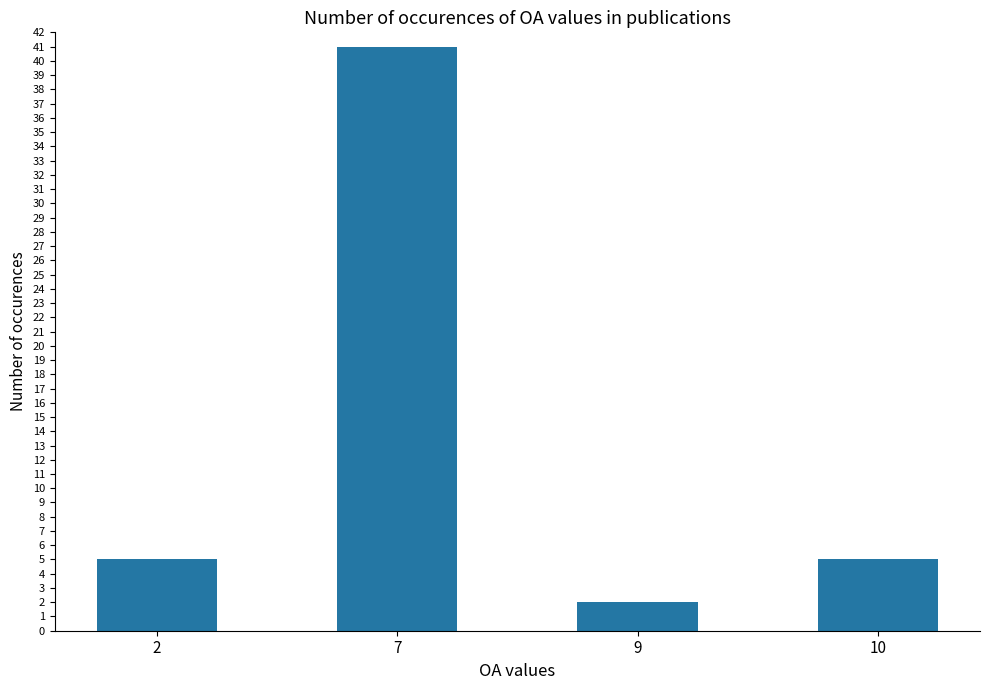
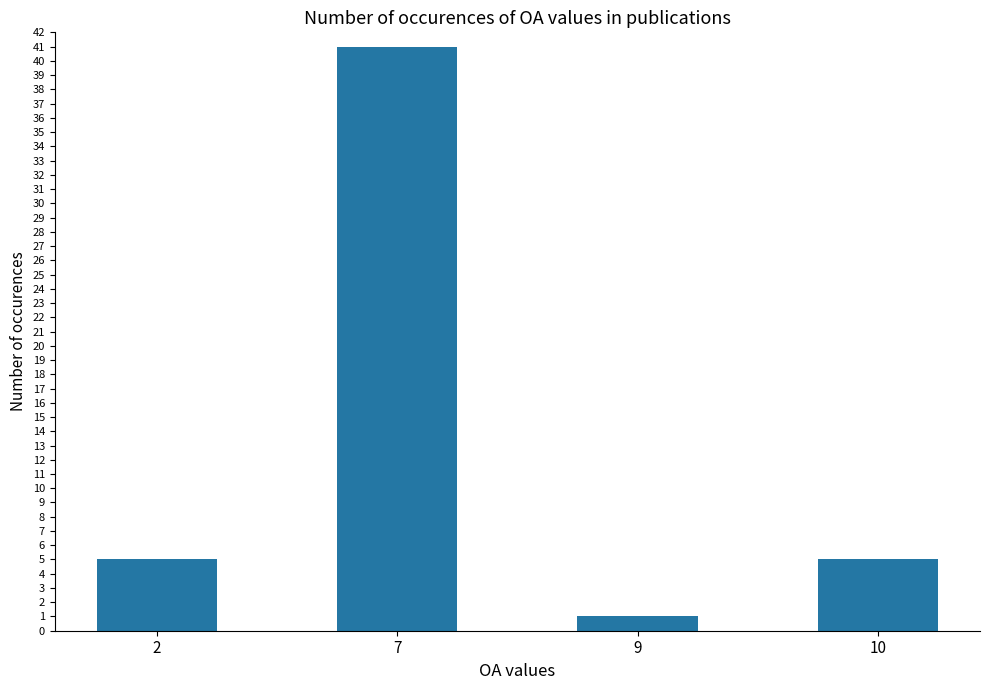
  {
    "2": 5,
    "7": 41,
-   "9": 2,
+   "9": 1,
    "10": 5
  }
